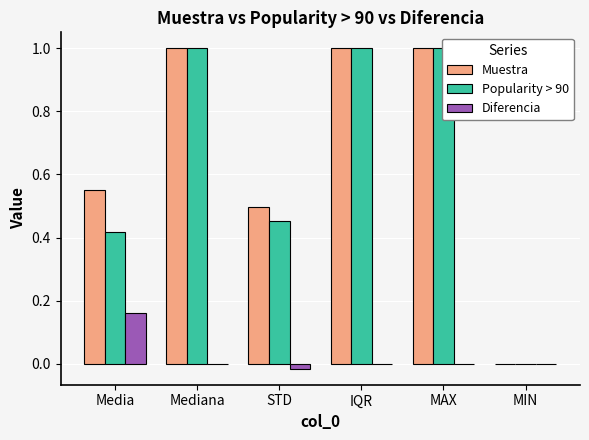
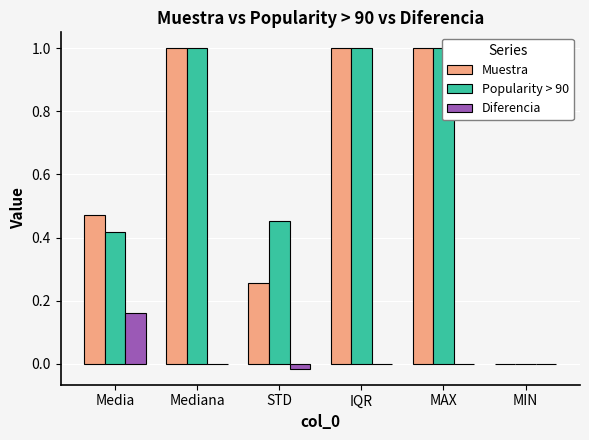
  {
    "Muestra": {
-     "Media": 0.55,
+     "Media": 0.47,
      "Mediana": 1.00,
-     "STD": 0.50,
+     "STD": 0.25,
      "IQR": 1.00,
      "MAX": 1.00,
      "MIN": 0.00
    },
    "Popularity > 90": {
      "Media": 0.42,
      "Mediana": 1.00,
      "STD": 0.45,
      "IQR": 1.00,
      "MIN": 0.00
    },
    "Diferencia": {
      "Media": 0.16,
      "Mediana": 0.00,
      "STD": -0.02,
      "IQR": 0.00,
      "MAX": 0.00,
      "MIN": 0.00
    }
  }
